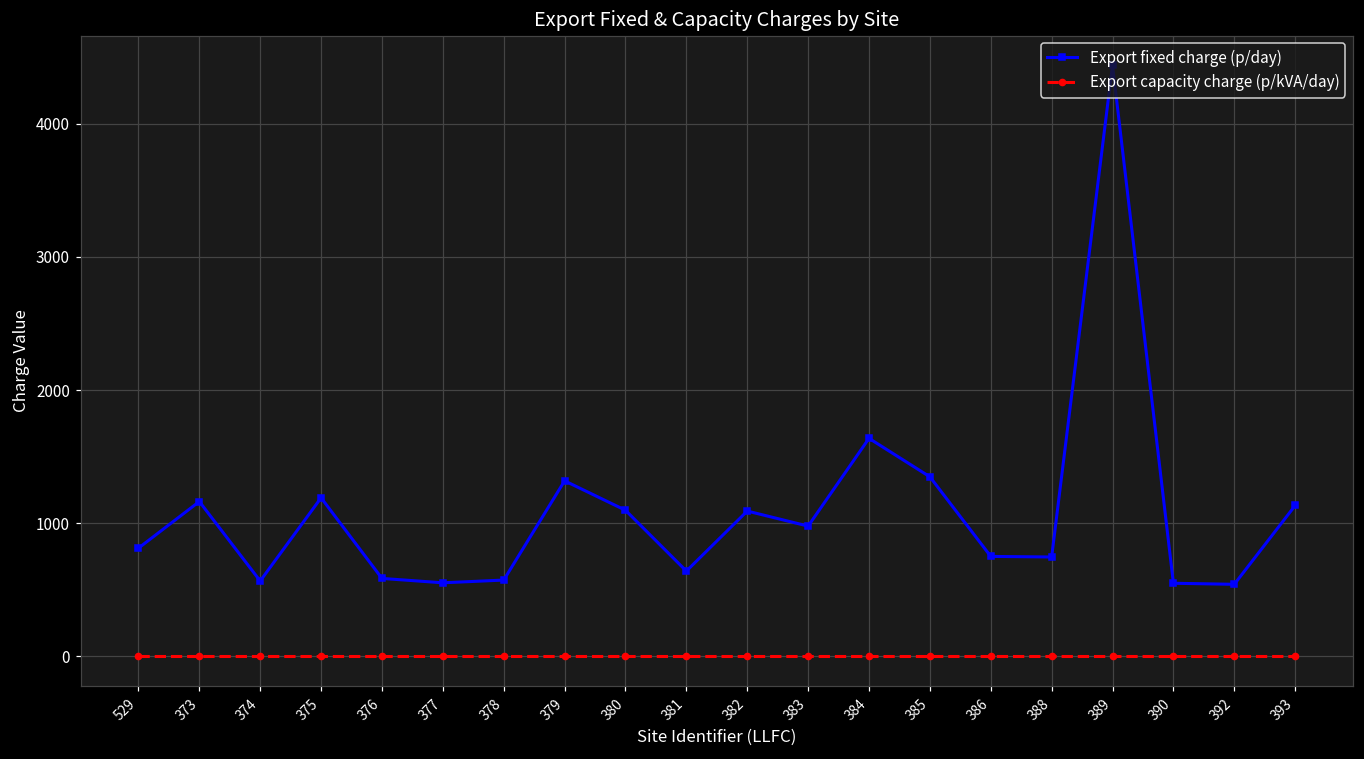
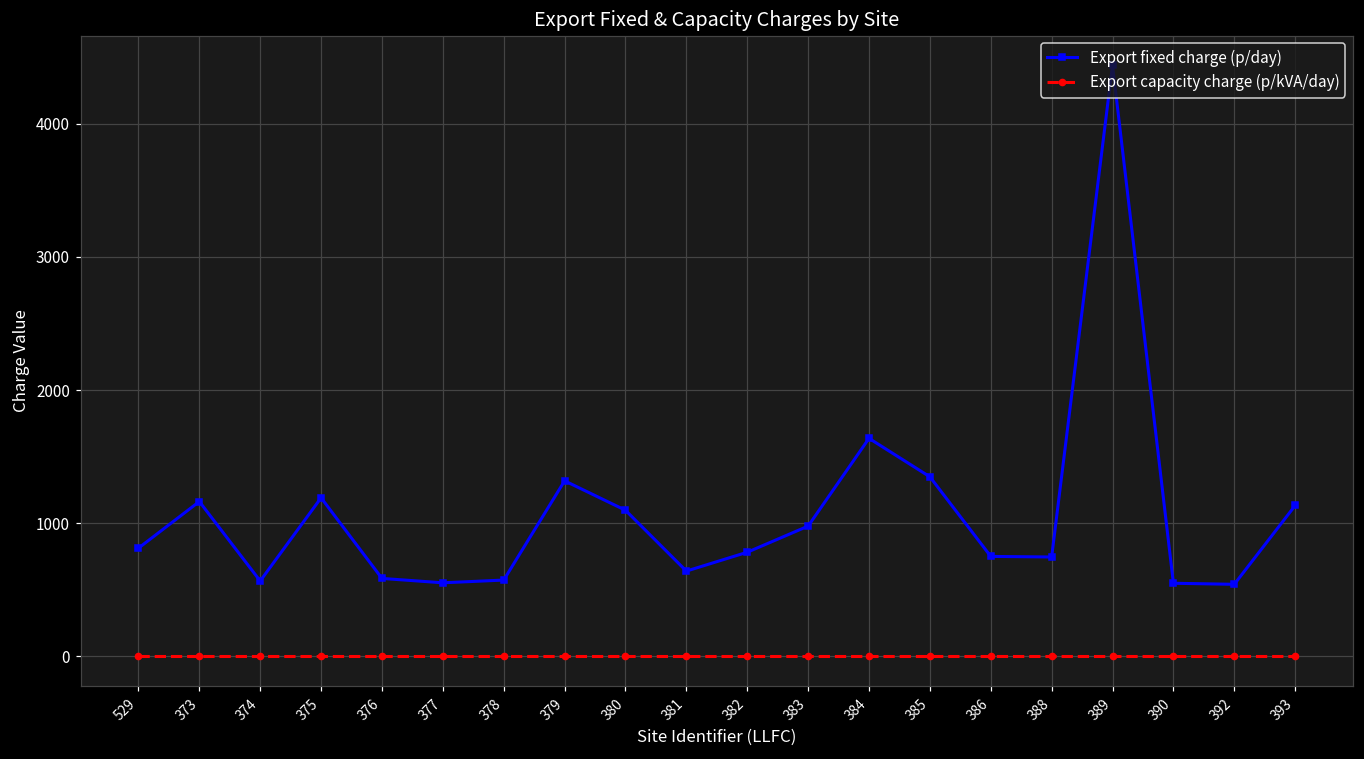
  {
    "Export fixed charge (p/day)": {
      "529": 810,
      "373": 1160,
      "374": 570,
      "375": 1190,
      "376": 590,
      "377": 550,
      "378": 570,
      "379": 1320,
      "380": 1100,
      "381": 640,
-     "382": 1090,
+     "382": 780,
      "383": 980,
      "384": 1640,
      "385": 1350,
      "386": 750,
      "388": 750,
      "390": 550,
      "392": 540,
      "393": 1130
    },
    "Export capacity charge (p/kVA/day)": {
      "529": 0,
      "373": 0,
      "374": 0,
      "375": 0,
      "376": 0,
      "377": 0,
      "378": 0,
      "379": 0,
      "380": 0,
      "381": 0,
      "382": 0,
      "383": 0,
      "384": 0,
      "385": 0,
      "386": 0,
      "388": 0,
      "389": 0,
      "390": 0,
      "392": 0,
      "393": 0
    }
  }
